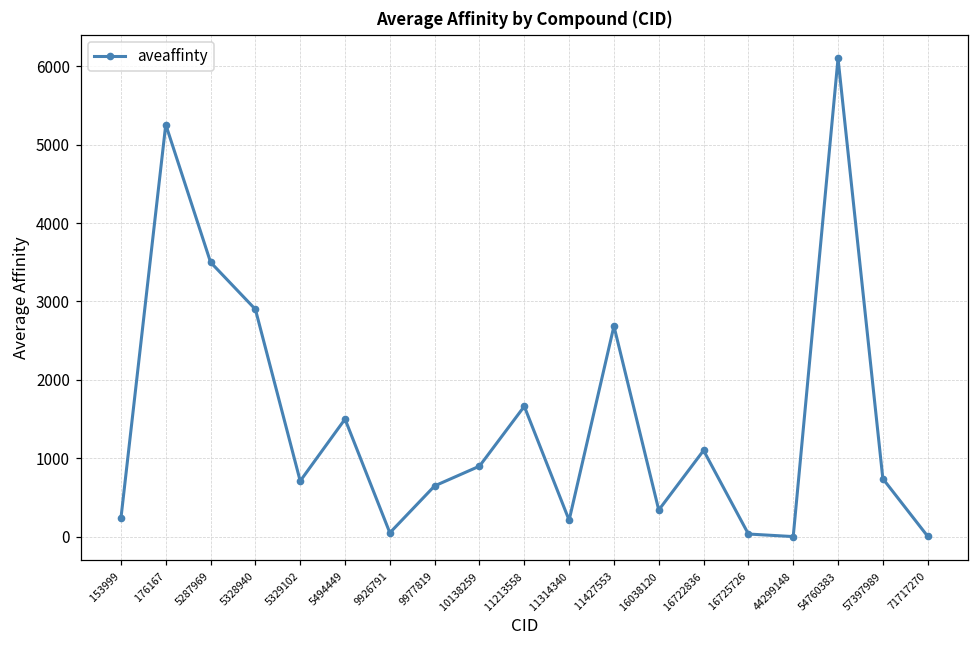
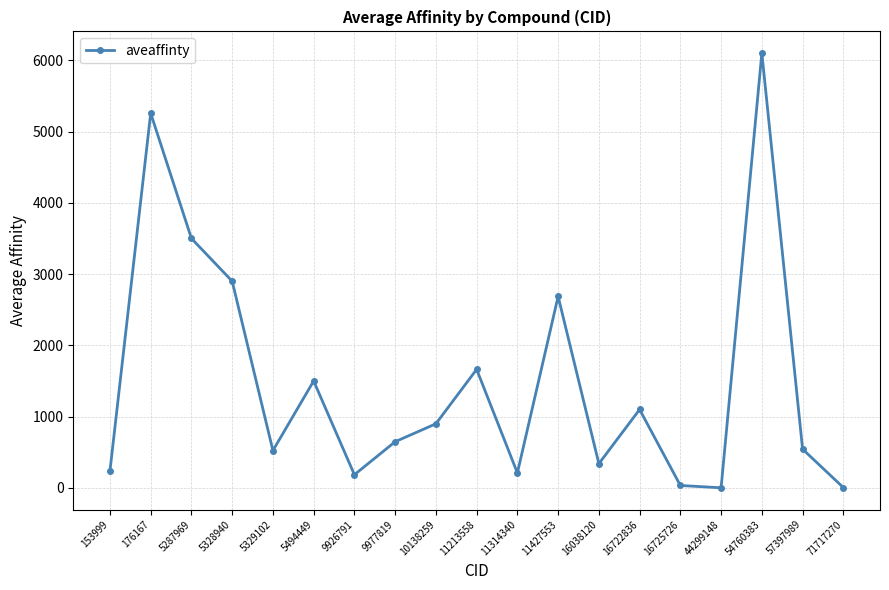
  {
    "153999": 200,
    "176167": 5300,
    "5287969": 3500,
    "5328940": 2900,
-   "5329102": 700,
+   "5329102": 500,
    "5494449": 1500,
-   "9926791": 0,
+   "9926791": 200,
    "9977819": 600,
    "10138259": 900,
    "11213558": 1700,
    "11314340": 200,
    "11427553": 2700,
    "16038120": 300,
    "16722836": 1100,
    "16725726": 0,
    "44299148": 0,
    "54760383": 6100,
-   "57397989": 700,
+   "57397989": 500,
    "71717270": 0
  }
